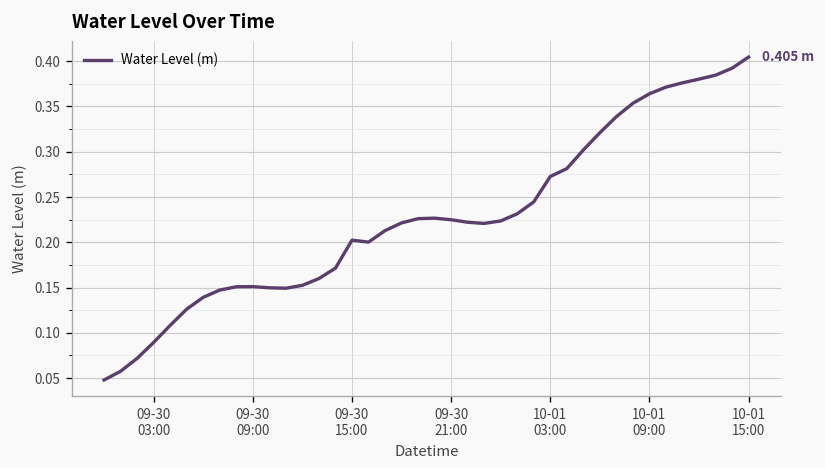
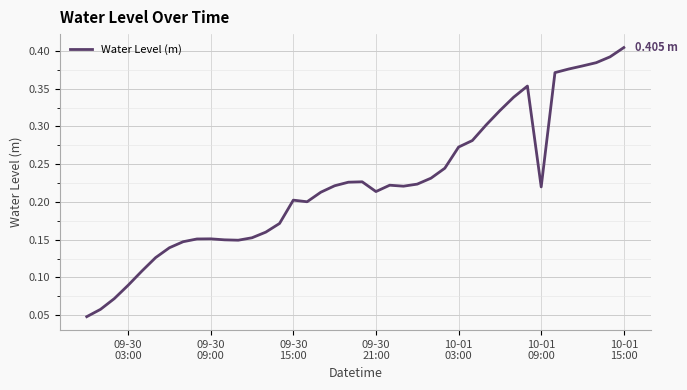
  {
    "09-30 03:00": 0.09,
    "09-30 09:00": 0.15,
    "09-30 15:00": 0.20,
-   "09-30 21:00": 0.22,
+   "09-30 21:00": 0.21,
    "10-01 03:00": 0.27,
-   "10-01 09:00": 0.36
+   "10-01 09:00": 0.22
  }
